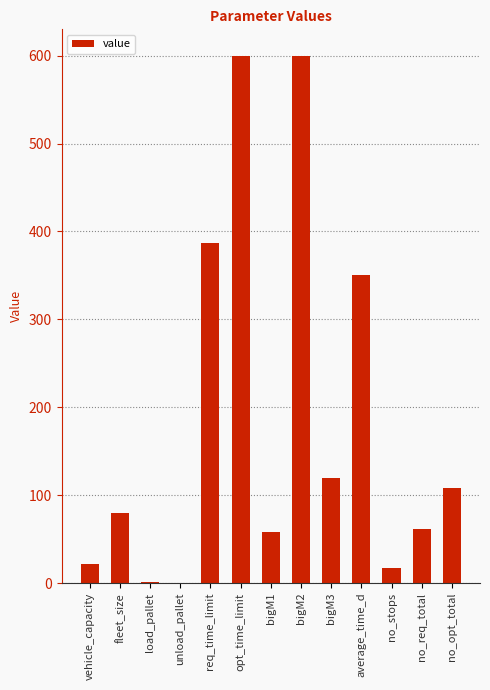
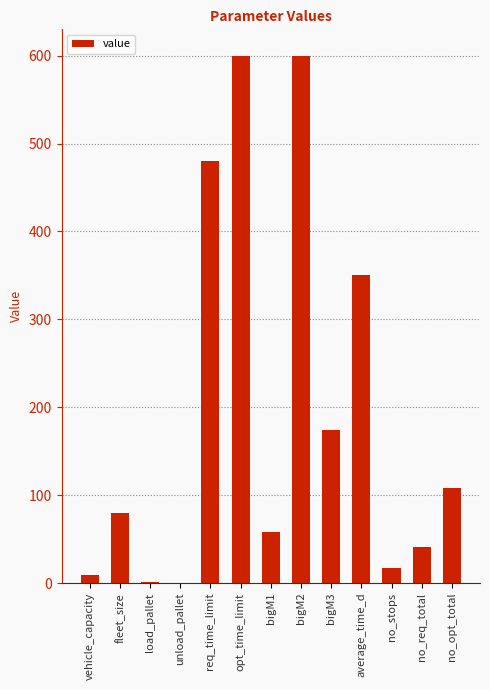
  {
-   "vehicle_capacity": 20,
+   "vehicle_capacity": 10,
    "fleet_size": 80,
-   "req_time_limit": 390,
+   "req_time_limit": 480,
    "opt_time_limit": 600,
    "bigM1": 60,
    "bigM2": 600,
-   "bigM3": 120,
+   "bigM3": 170,
    "average_time_d": 350,
    "no_stops": 20,
-   "no_req_total": 60,
+   "no_req_total": 40,
    "no_opt_total": 110
  }
